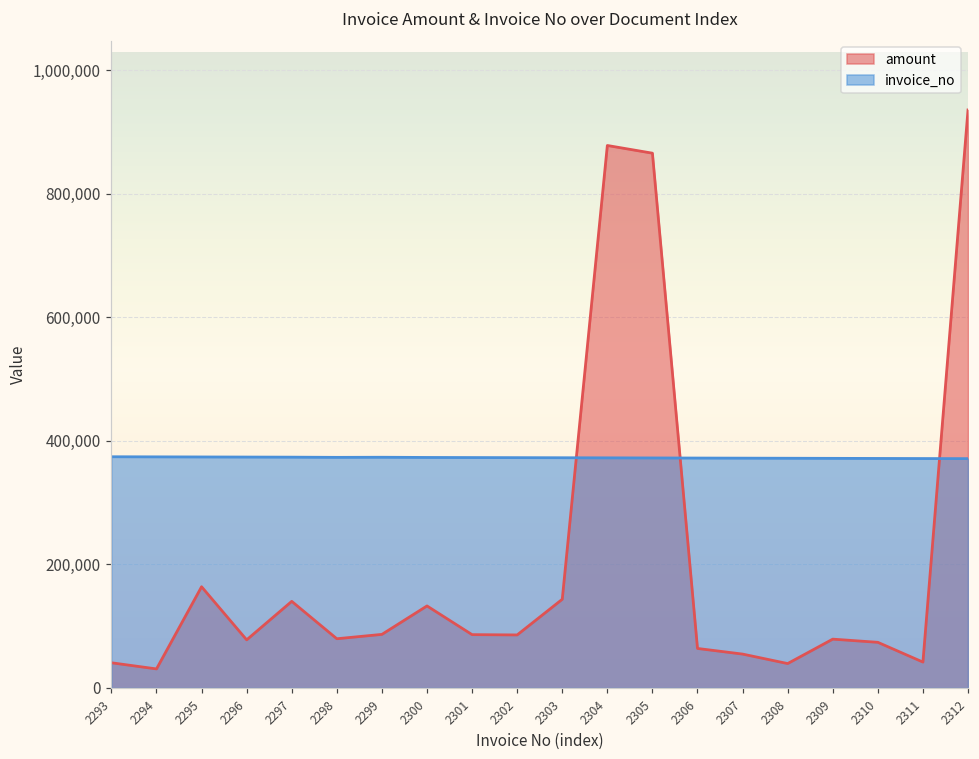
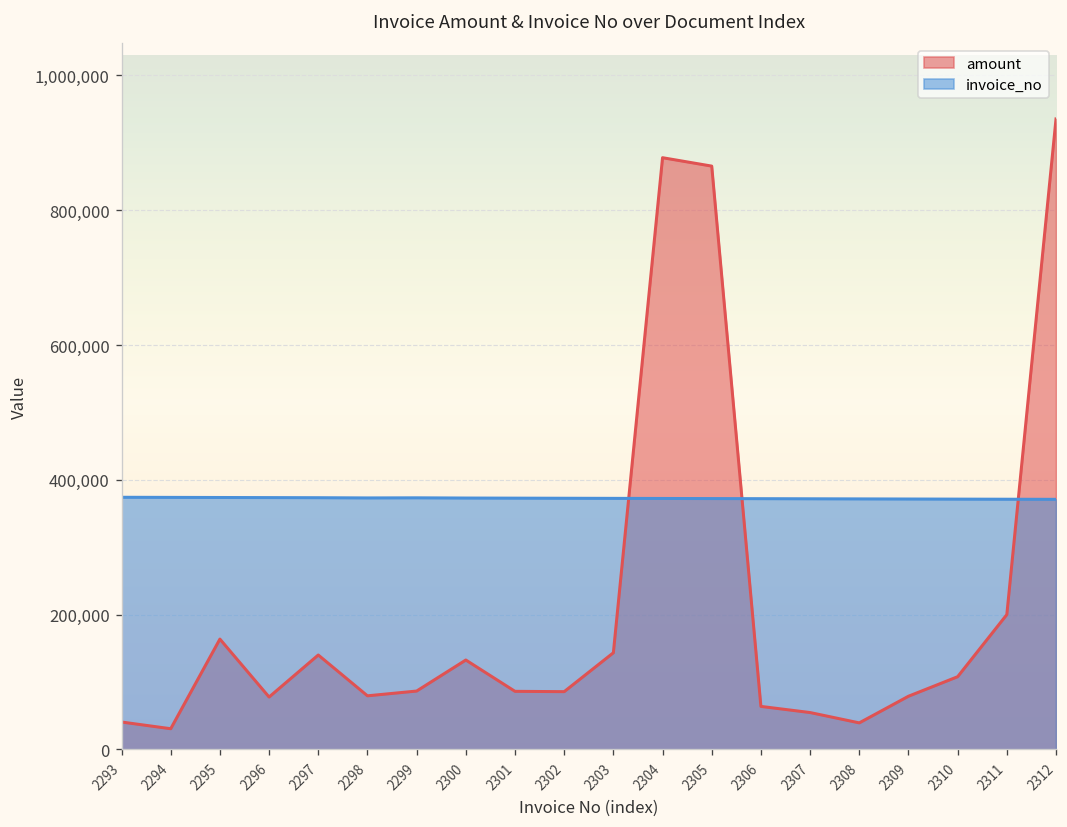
  {
    "amount": {
      "2293": "40,000",
      "2294": "30,000",
      "2295": "160,000",
      "2296": "80,000",
      "2297": "140,000",
      "2298": "80,000",
      "2299": "90,000",
      "2300": "130,000",
      "2301": "90,000",
      "2302": "90,000",
      "2303": "140,000",
      "2304": "880,000",
      "2305": "870,000",
      "2306": "60,000",
      "2307": "50,000",
      "2308": "40,000",
      "2309": "80,000",
-     "2310": "70,000",
-     "2311": "40,000",
+     "2310": "110,000",
+     "2311": "200,000",
      "2312": "940,000"
    },
    "invoice_no": {
      "2293": "370,000",
      "2294": "370,000",
      "2295": "370,000",
      "2296": "370,000",
      "2297": "370,000",
      "2298": "370,000",
      "2299": "370,000",
      "2300": "370,000",
      "2301": "370,000",
      "2302": "370,000",
      "2303": "370,000",
      "2304": "370,000",
      "2305": "370,000",
      "2306": "370,000",
      "2307": "370,000",
      "2308": "370,000",
      "2309": "370,000",
      "2310": "370,000",
      "2311": "370,000",
      "2312": "370,000"
    }
  }
